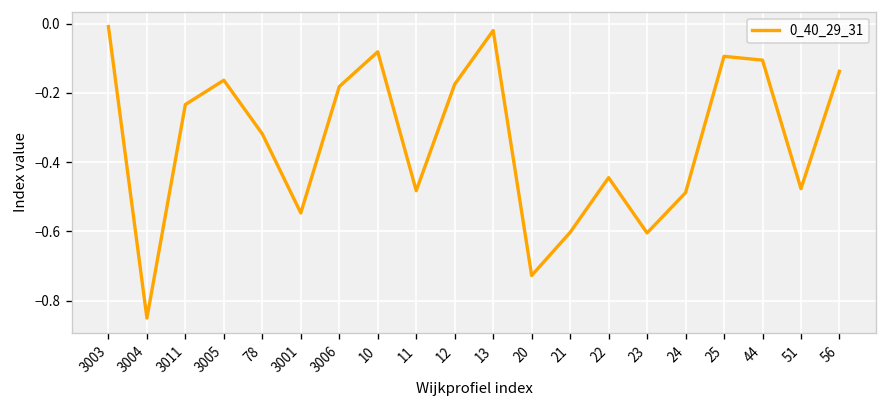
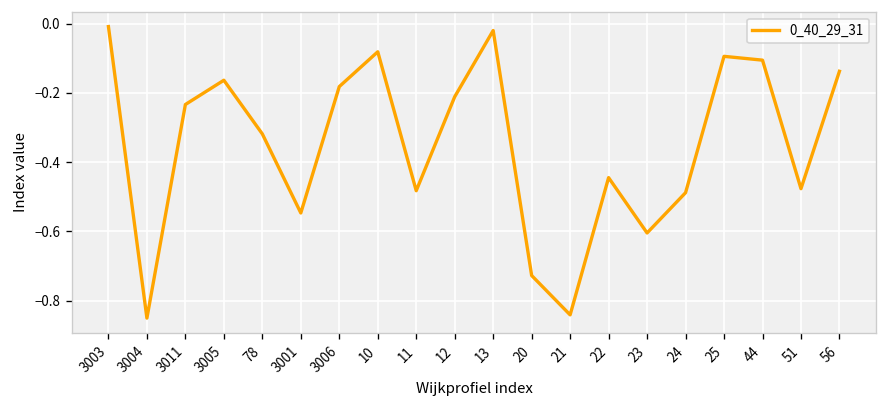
  {
    "3003": -0.01,
    "3004": -0.85,
    "3011": -0.23,
    "3005": -0.16,
    "78": -0.32,
    "3001": -0.55,
    "3006": -0.18,
    "10": -0.08,
    "11": -0.48,
-   "12": -0.18,
+   "12": -0.21,
    "13": -0.02,
    "20": -0.73,
-   "21": -0.60,
+   "21": -0.84,
    "22": -0.45,
    "23": -0.60,
    "24": -0.49,
    "25": -0.09,
    "44": -0.11,
    "51": -0.48,
    "56": -0.14
  }
